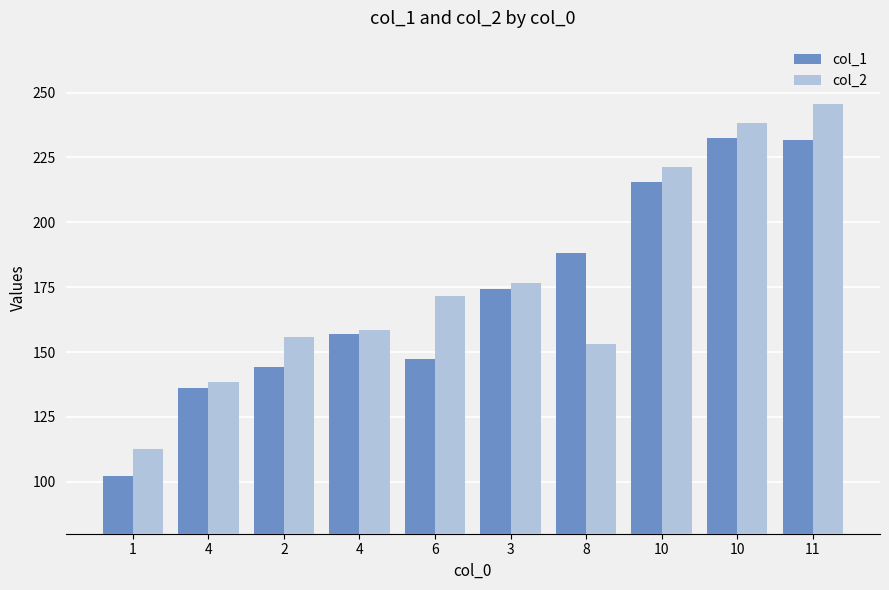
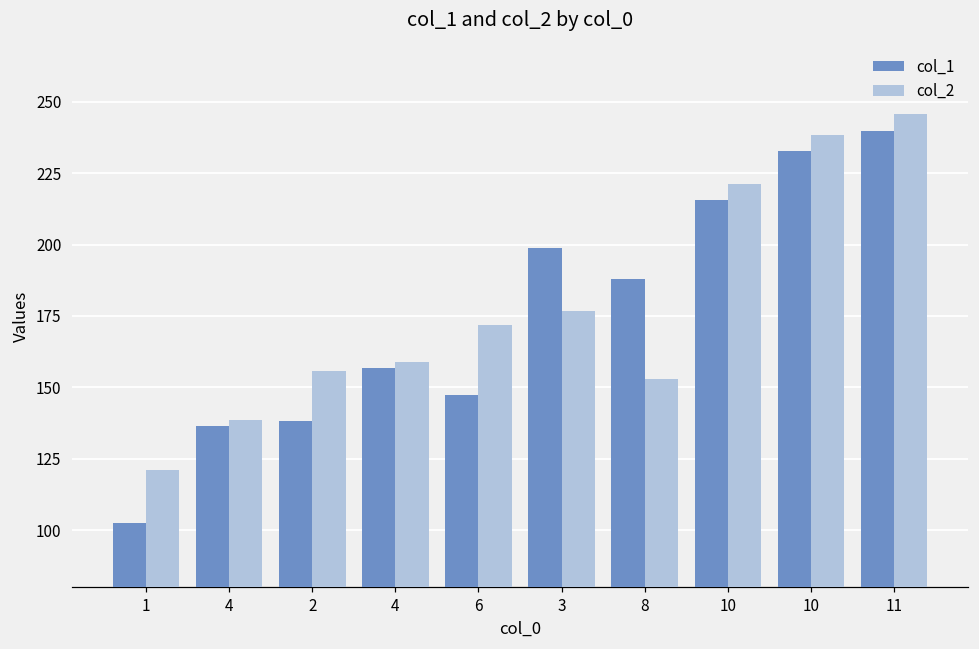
  {
    "col_1": {
      "1": 102,
-     "2": 144,
+     "2": 138,
      "6": 147,
-     "3": 174,
+     "3": 199,
      "8": 188,
-     "11": 232
+     "11": 240
    },
    "col_2": {
-     "1": 113,
+     "1": 121,
      "2": 156,
      "6": 172,
      "3": 177,
      "8": 153,
      "11": 246
    }
  }
